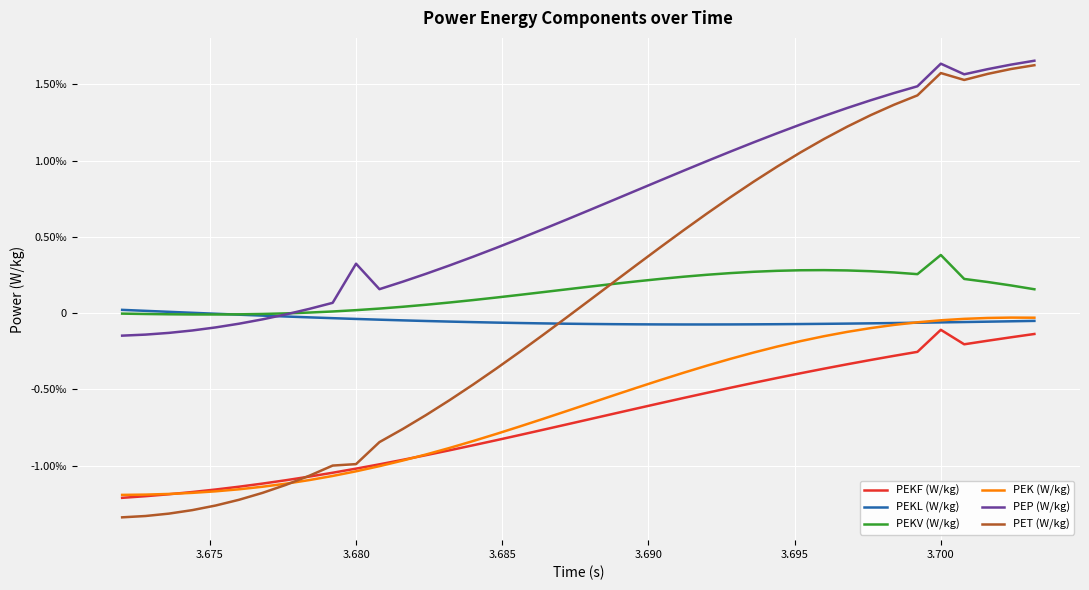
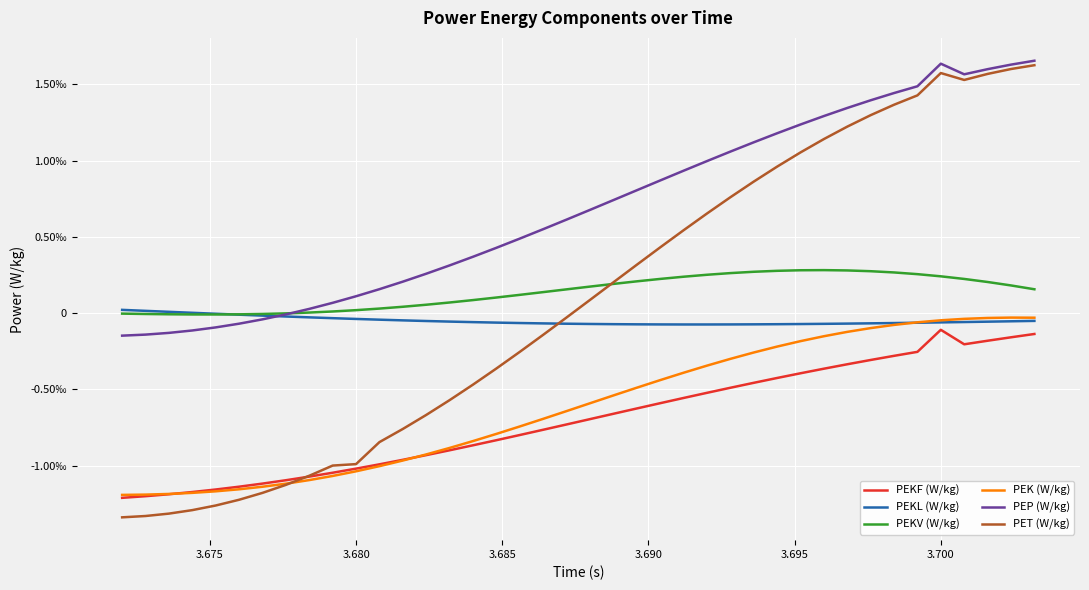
  {
    "PEKF (W/kg)": {
      "3.680": "-1.02‰",
      "3.700": "-0.11‰"
    },
    "PEKL (W/kg)": {
      "3.680": "-0.04‰"
    },
    "PEKV (W/kg)": {
      "3.680": "0.02‰",
-     "3.700": "0.38‰"
+     "3.700": "0.24‰"
    },
    "PEK (W/kg)": {
      "3.680": "-1.04‰"
    },
    "PEP (W/kg)": {
-     "3.680": "0.32‰",
+     "3.680": "0.11‰",
      "3.700": "1.64‰"
    },
    "PET (W/kg)": {
      "3.680": "-0.99‰",
      "3.700": "1.57‰"
    }
  }
